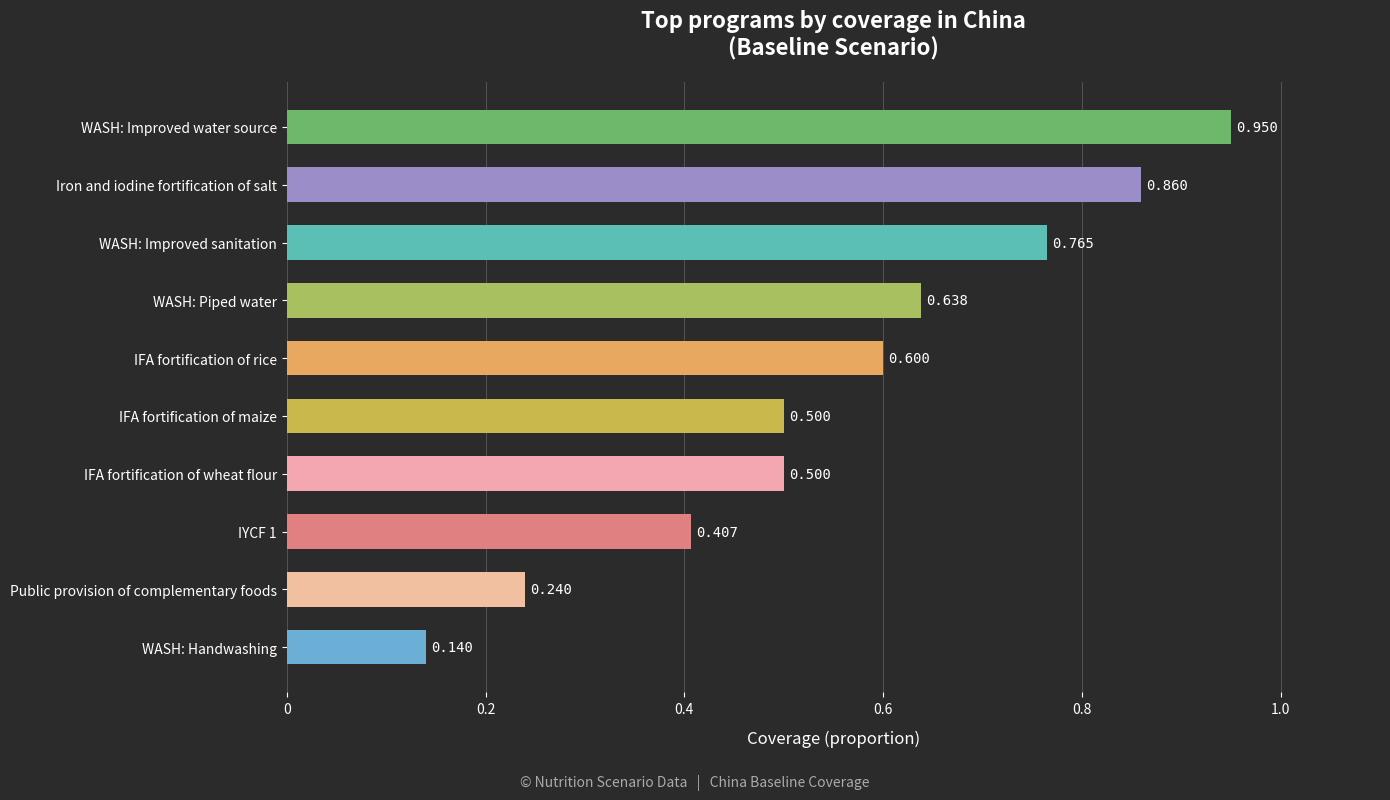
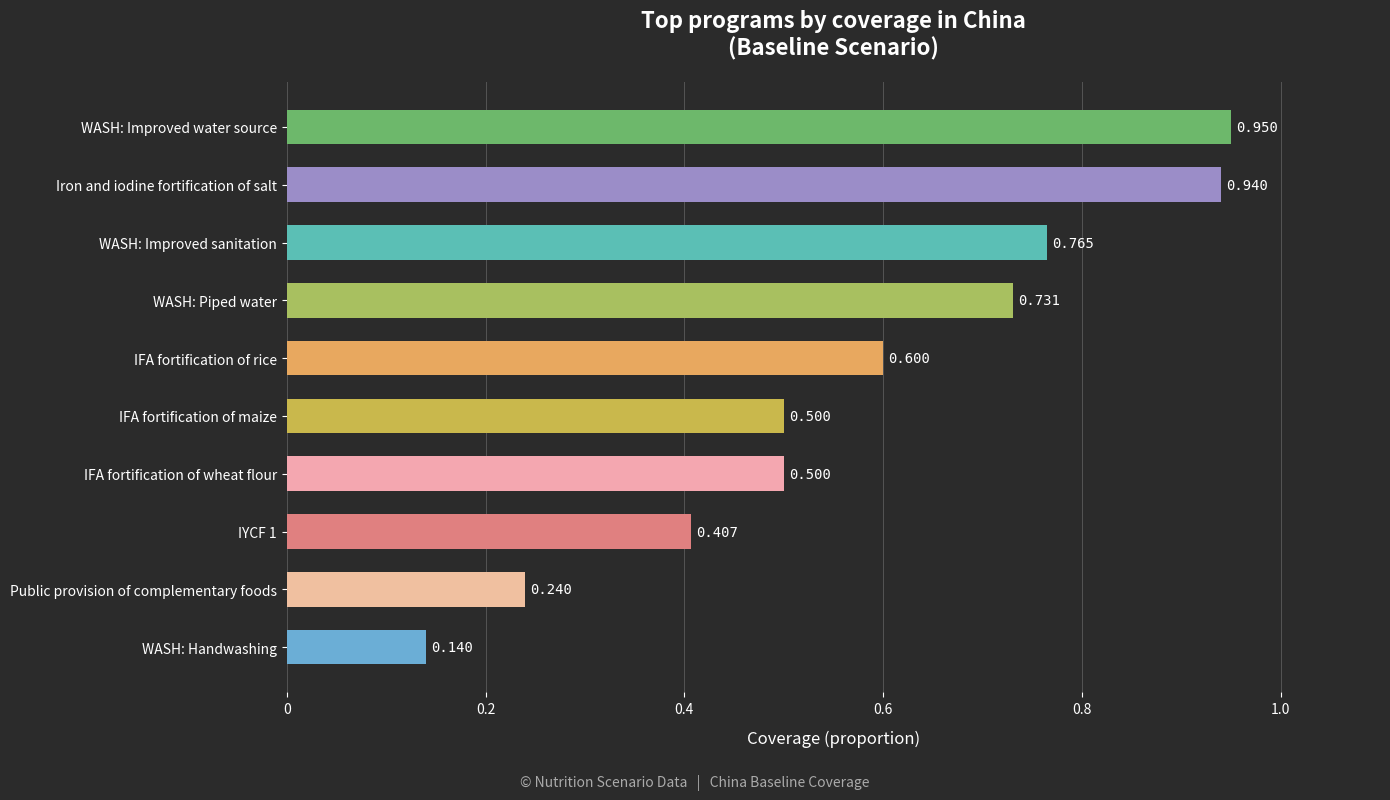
  {
    "WASH: Improved water source": 0.950,
-   "Iron and iodine fortification of salt": 0.860,
+   "Iron and iodine fortification of salt": 0.940,
    "WASH: Improved sanitation": 0.765,
-   "WASH: Piped water": 0.638,
+   "WASH: Piped water": 0.731,
    "IFA fortification of rice": 0.600,
    "IFA fortification of maize": 0.500,
    "IFA fortification of wheat flour": 0.500,
    "IYCF 1": 0.407,
    "Public provision of complementary foods": 0.240,
    "WASH: Handwashing": 0.140
  }
